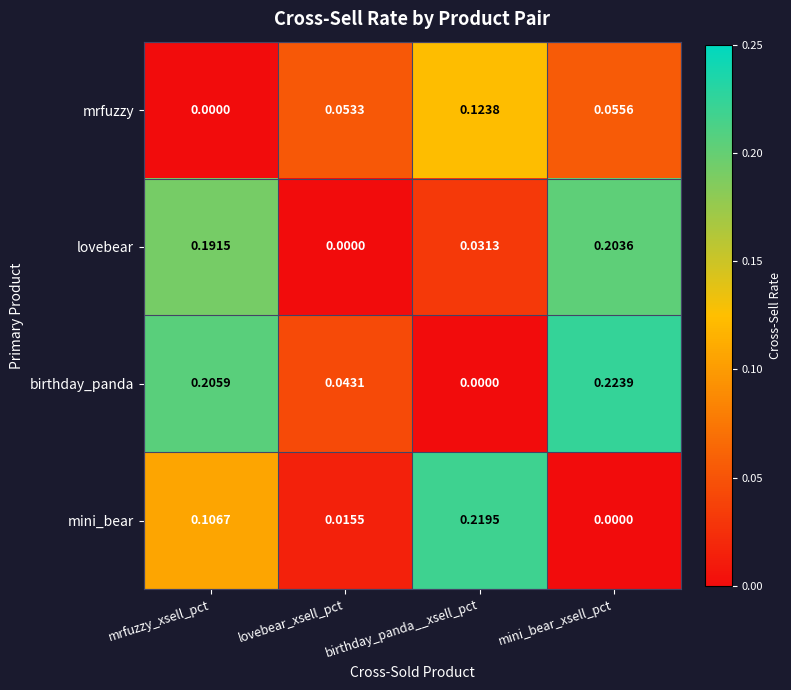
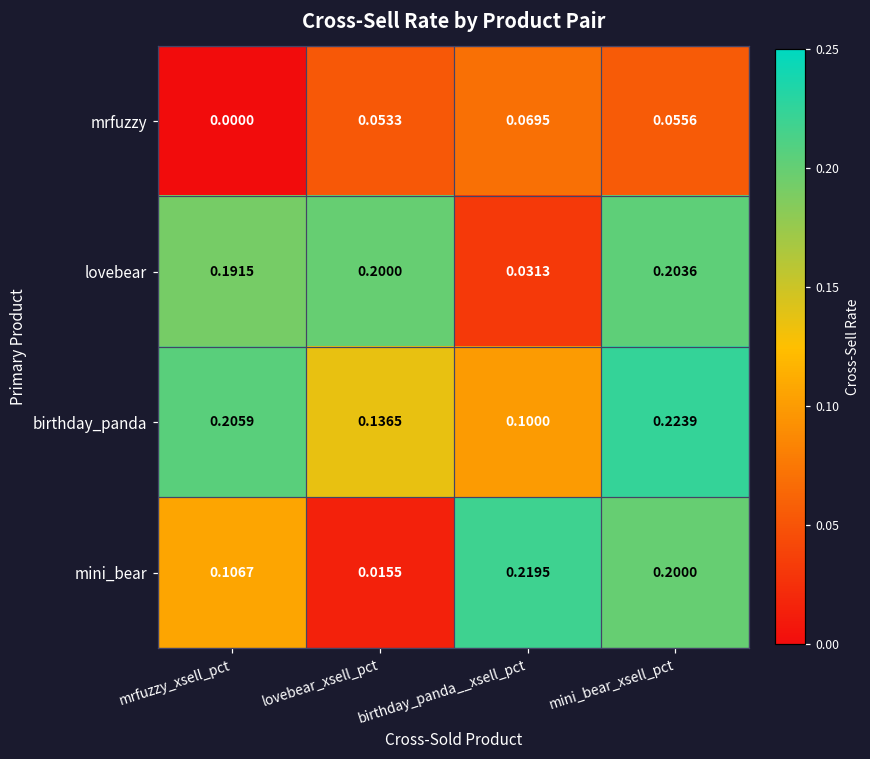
  {
    "mrfuzzy": {
      "mrfuzzy_xsell_pct": 0.0000,
      "lovebear_xsell_pct": 0.0533,
-     "birthday_panda__xsell_pct": 0.1238,
+     "birthday_panda__xsell_pct": 0.0695,
      "mini_bear_xsell_pct": 0.0556
    },
    "lovebear": {
      "mrfuzzy_xsell_pct": 0.1915,
-     "lovebear_xsell_pct": 0.0000,
+     "lovebear_xsell_pct": 0.2000,
      "birthday_panda__xsell_pct": 0.0313,
      "mini_bear_xsell_pct": 0.2036
    },
    "birthday_panda": {
      "mrfuzzy_xsell_pct": 0.2059,
-     "lovebear_xsell_pct": 0.0431,
-     "birthday_panda__xsell_pct": 0.0000,
+     "lovebear_xsell_pct": 0.1365,
+     "birthday_panda__xsell_pct": 0.1000,
      "mini_bear_xsell_pct": 0.2239
    },
    "mini_bear": {
      "mrfuzzy_xsell_pct": 0.1067,
      "lovebear_xsell_pct": 0.0155,
      "birthday_panda__xsell_pct": 0.2195,
-     "mini_bear_xsell_pct": 0.0000
+     "mini_bear_xsell_pct": 0.2000
    }
  }
